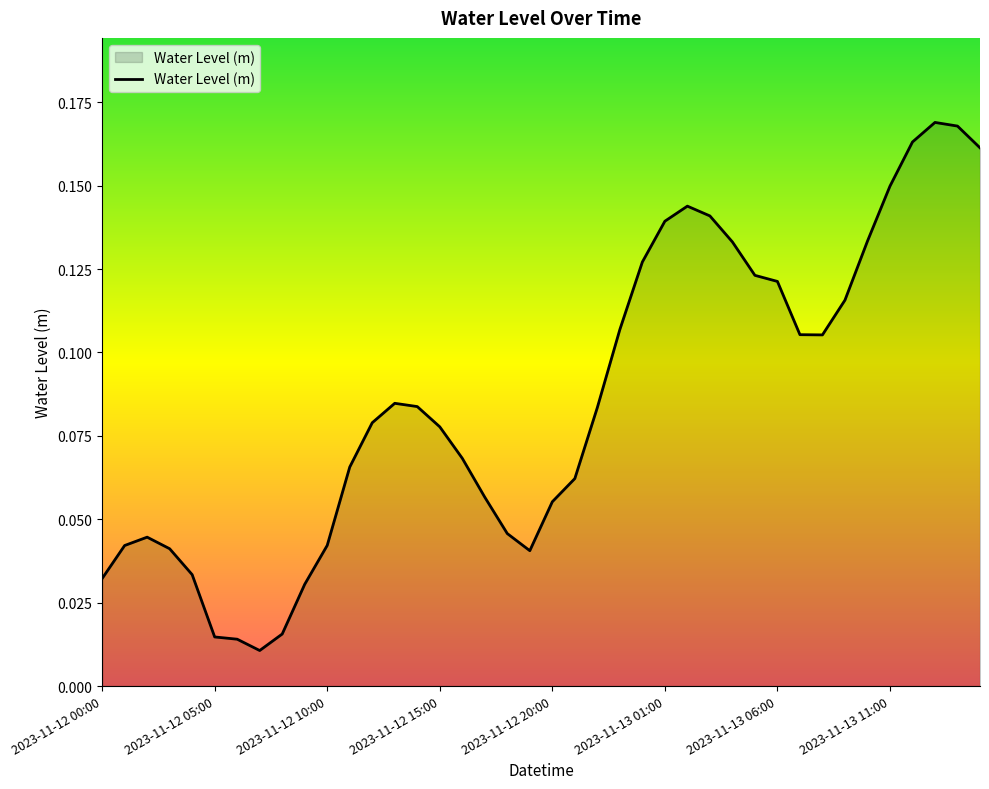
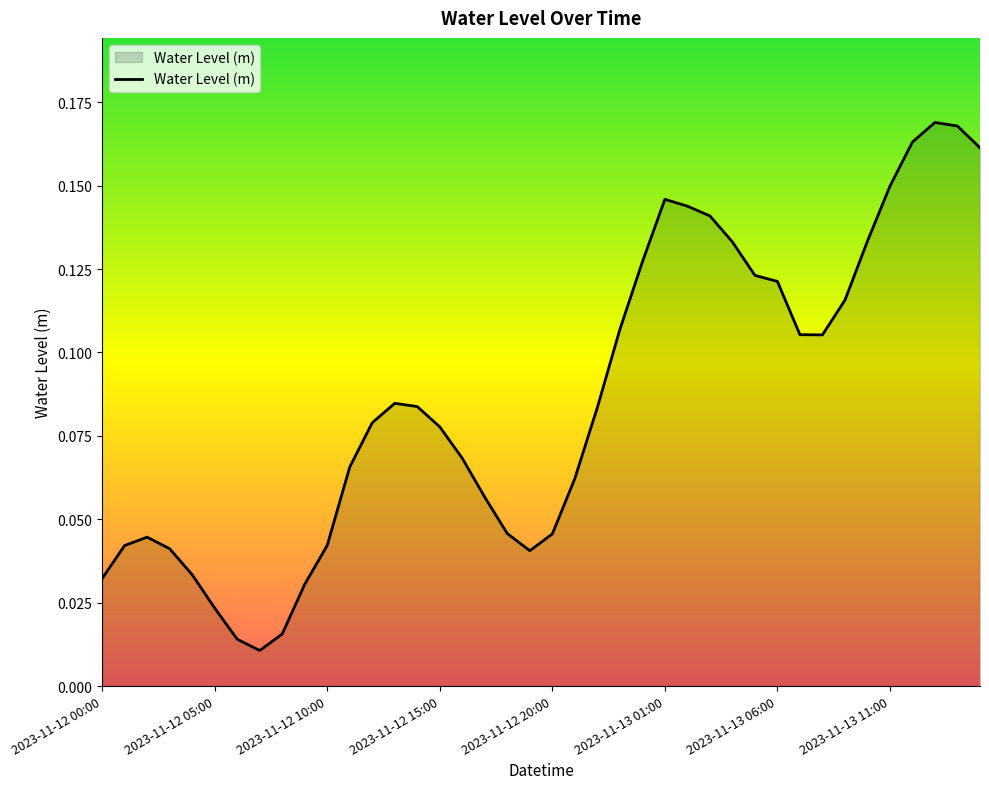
  {
    "2023-11-12 00:00": 0.032,
-   "2023-11-12 05:00": 0.015,
+   "2023-11-12 05:00": 0.023,
    "2023-11-12 10:00": 0.042,
    "2023-11-12 15:00": 0.078,
-   "2023-11-12 20:00": 0.055,
-   "2023-11-13 01:00": 0.139,
+   "2023-11-12 20:00": 0.046,
+   "2023-11-13 01:00": 0.146,
    "2023-11-13 06:00": 0.121,
    "2023-11-13 11:00": 0.150
  }
